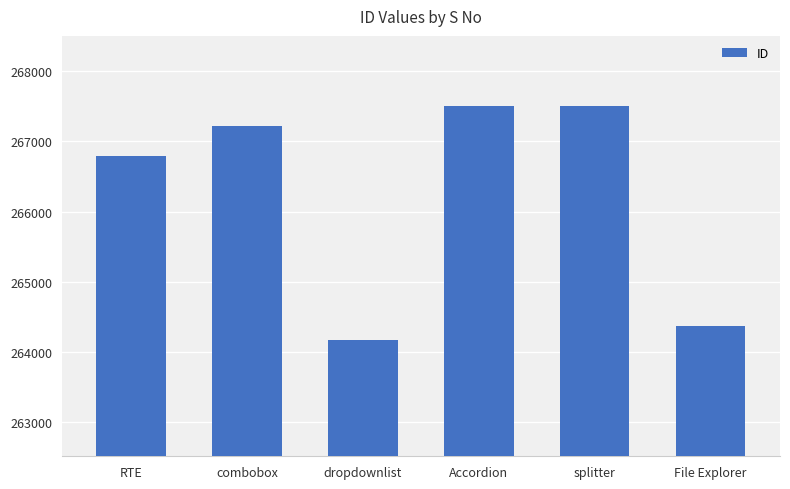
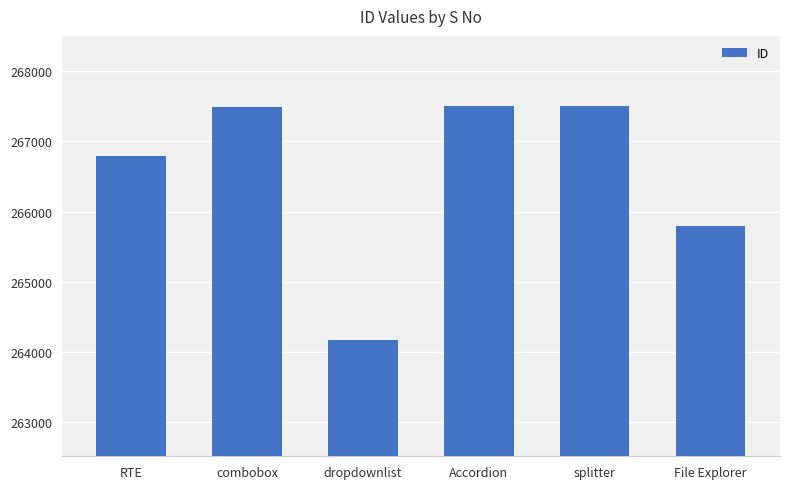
  {
    "RTE": 266800,
-   "combobox": 267200,
+   "combobox": 267500,
    "dropdownlist": 264200,
    "Accordion": 267500,
    "splitter": 267500,
-   "File Explorer": 264400
+   "File Explorer": 265800
  }
